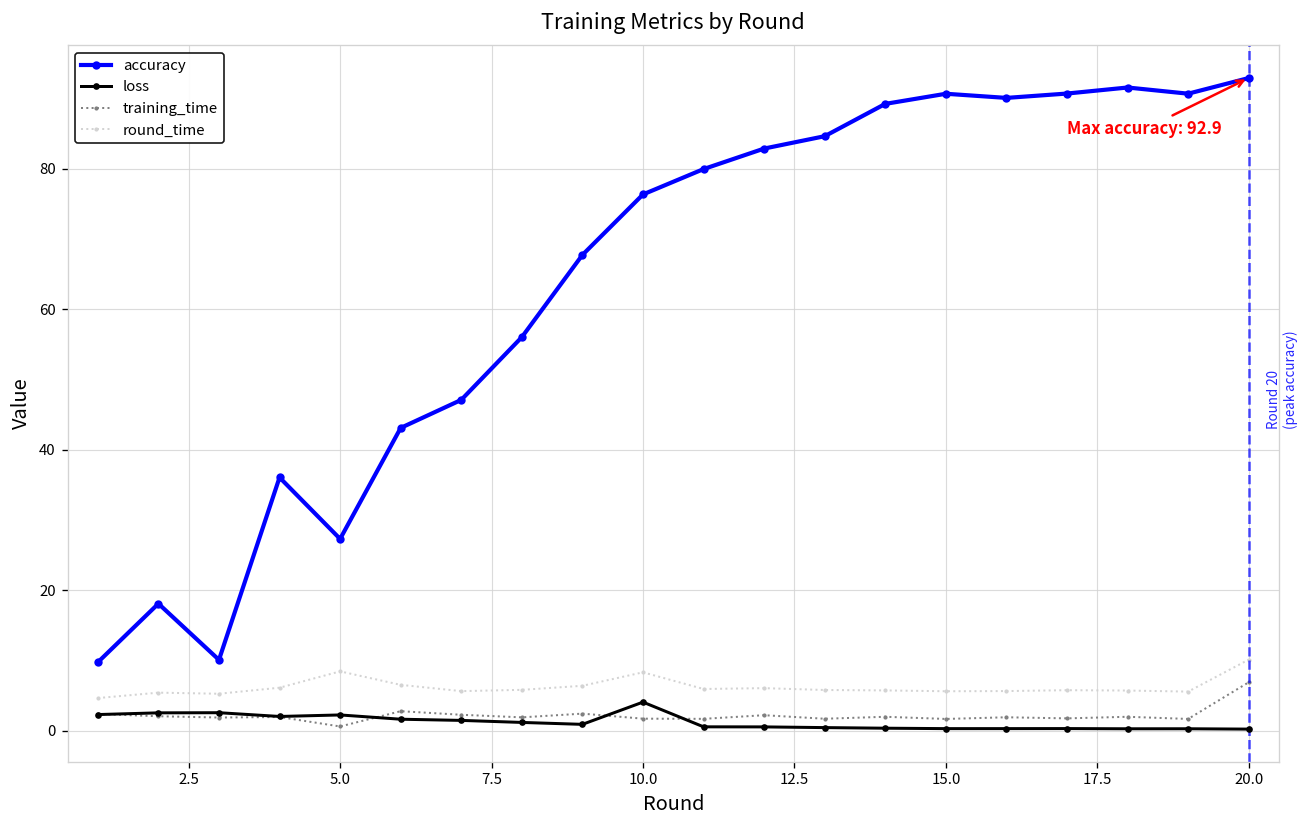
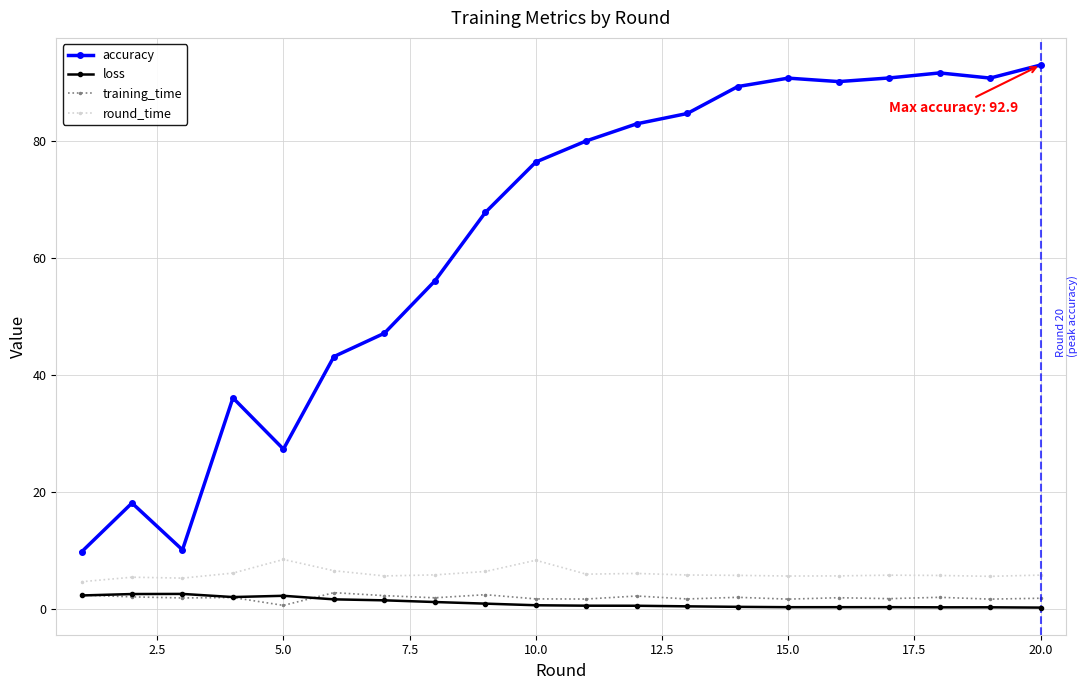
  {
    "accuracy": {
      "5.0": 27,
      "10.0": 76,
      "15.0": 91,
      "20.0": 93
    },
    "loss": {
      "5.0": 2,
-     "10.0": 4,
+     "10.0": 1,
      "15.0": 0,
      "20.0": 0
    },
    "training_time": {
      "5.0": 1,
      "10.0": 2,
      "15.0": 2,
-     "20.0": 7
+     "20.0": 2
    },
    "round_time": {
      "5.0": 8,
      "10.0": 8,
      "15.0": 6,
-     "20.0": 10
+     "20.0": 6
    }
  }
